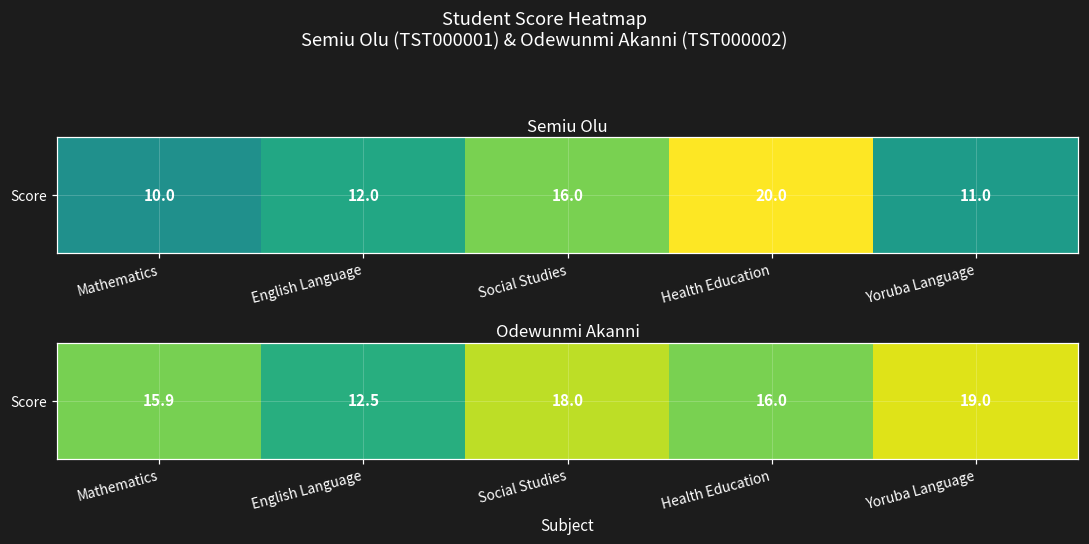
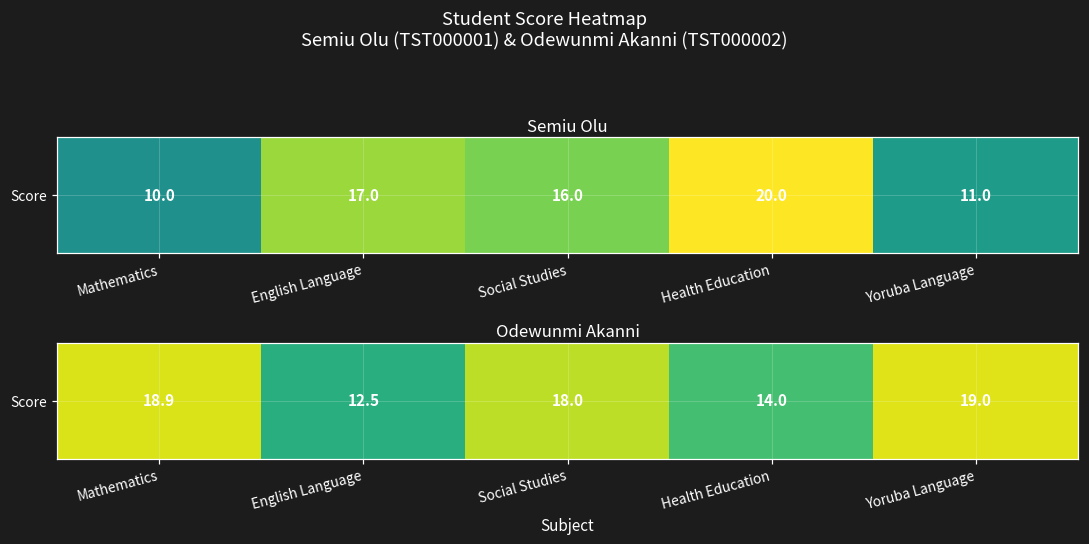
  {
    "Semiu Olu": {
      "Score": {
        "Mathematics": 10.0,
-       "English Language": 12.0,
+       "English Language": 17.0,
        "Social Studies": 16.0,
        "Health Education": 20.0,
        "Yoruba Language": 11.0
      }
    },
    "Odewunmi Akanni": {
      "Score": {
-       "Mathematics": 15.9,
+       "Mathematics": 18.9,
        "English Language": 12.5,
        "Social Studies": 18.0,
-       "Health Education": 16.0,
+       "Health Education": 14.0,
        "Yoruba Language": 19.0
      }
    }
  }
